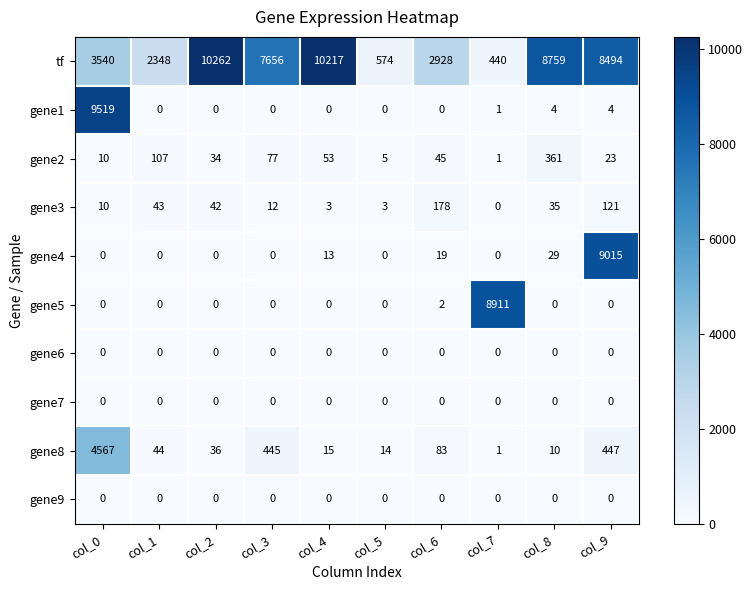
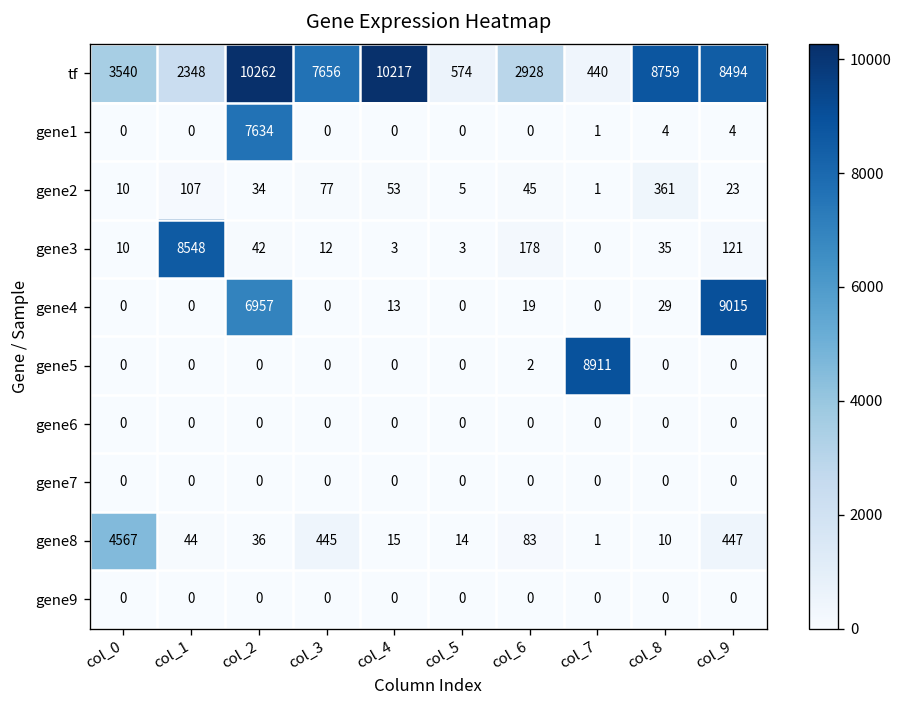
  {
    "tf": {
      "col_0": 3540,
      "col_1": 2348,
      "col_2": 10262,
      "col_3": 7656,
      "col_4": 10217,
      "col_5": 574,
      "col_6": 2928,
      "col_7": 440,
      "col_8": 8759,
      "col_9": 8494
    },
    "gene1": {
-     "col_0": 9519,
+     "col_0": 0,
      "col_1": 0,
-     "col_2": 0,
+     "col_2": 7634,
      "col_3": 0,
      "col_4": 0,
      "col_5": 0,
      "col_6": 0,
      "col_7": 1,
      "col_8": 4,
      "col_9": 4
    },
    "gene2": {
      "col_0": 10,
      "col_1": 107,
      "col_2": 34,
      "col_3": 77,
      "col_4": 53,
      "col_5": 5,
      "col_6": 45,
      "col_7": 1,
      "col_8": 361,
      "col_9": 23
    },
    "gene3": {
      "col_0": 10,
-     "col_1": 43,
+     "col_1": 8548,
      "col_2": 42,
      "col_3": 12,
      "col_4": 3,
      "col_5": 3,
      "col_6": 178,
      "col_7": 0,
      "col_8": 35,
      "col_9": 121
    },
    "gene4": {
      "col_0": 0,
      "col_1": 0,
-     "col_2": 0,
+     "col_2": 6957,
      "col_3": 0,
      "col_4": 13,
      "col_5": 0,
      "col_6": 19,
      "col_7": 0,
      "col_8": 29,
      "col_9": 9015
    },
    "gene5": {
      "col_0": 0,
      "col_1": 0,
      "col_2": 0,
      "col_3": 0,
      "col_4": 0,
      "col_5": 0,
      "col_6": 2,
      "col_7": 8911,
      "col_8": 0,
      "col_9": 0
    },
    "gene6": {
      "col_0": 0,
      "col_1": 0,
      "col_2": 0,
      "col_3": 0,
      "col_4": 0,
      "col_5": 0,
      "col_6": 0,
      "col_7": 0,
      "col_8": 0,
      "col_9": 0
    },
    "gene7": {
      "col_0": 0,
      "col_1": 0,
      "col_2": 0,
      "col_3": 0,
      "col_4": 0,
      "col_5": 0,
      "col_6": 0,
      "col_7": 0,
      "col_8": 0,
      "col_9": 0
    },
    "gene8": {
      "col_0": 4567,
      "col_1": 44,
      "col_2": 36,
      "col_3": 445,
      "col_4": 15,
      "col_5": 14,
      "col_6": 83,
      "col_7": 1,
      "col_8": 10,
      "col_9": 447
    },
    "gene9": {
      "col_0": 0,
      "col_1": 0,
      "col_2": 0,
      "col_3": 0,
      "col_4": 0,
      "col_5": 0,
      "col_6": 0,
      "col_7": 0,
      "col_8": 0,
      "col_9": 0
    }
  }
